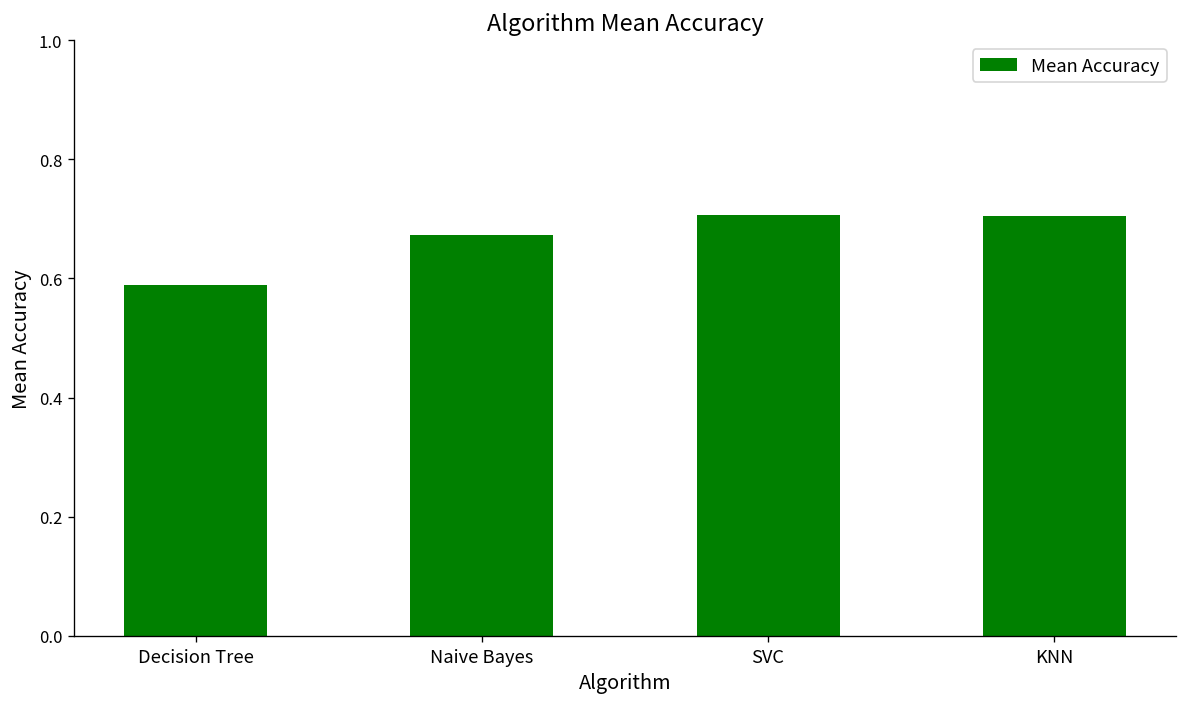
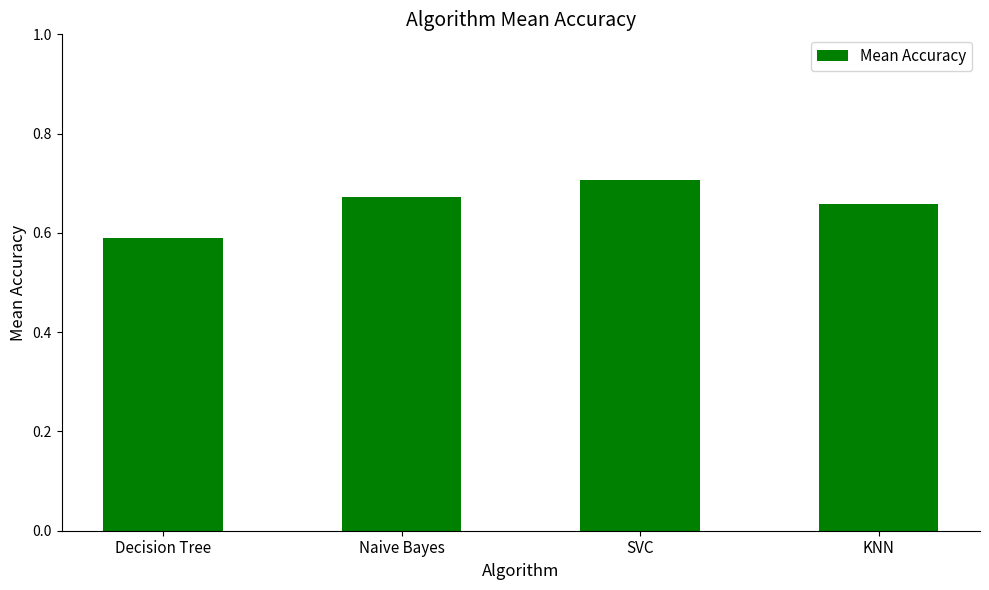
  {
    "Decision Tree": 0.59,
    "Naive Bayes": 0.67,
    "SVC": 0.71,
-   "KNN": 0.70
+   "KNN": 0.66
  }
